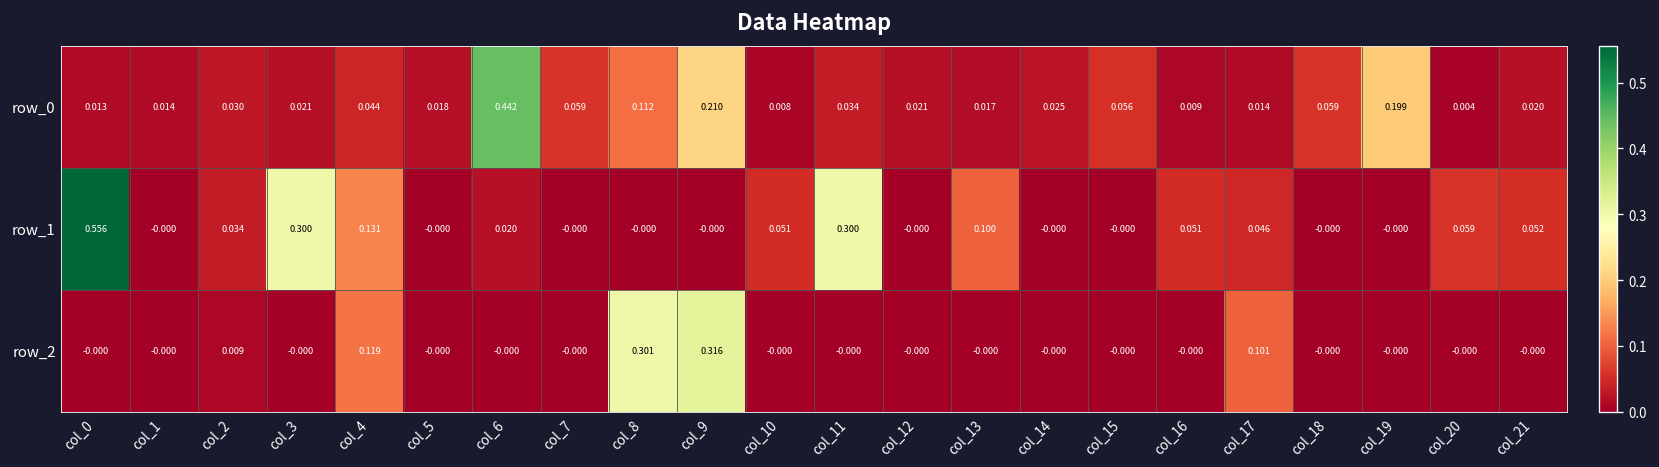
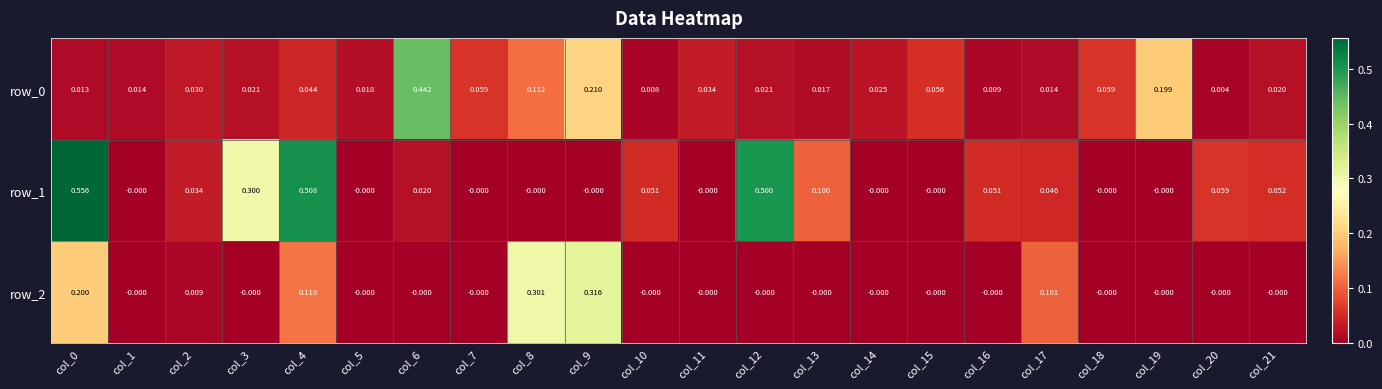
  {
    "row_0": {
      "col_0": 0.013,
      "col_1": 0.014,
      "col_2": 0.030,
      "col_3": 0.021,
      "col_4": 0.044,
      "col_5": 0.018,
      "col_6": 0.442,
      "col_7": 0.059,
      "col_8": 0.112,
      "col_9": 0.210,
      "col_10": 0.008,
      "col_11": 0.034,
      "col_12": 0.021,
      "col_13": 0.017,
      "col_14": 0.025,
      "col_15": 0.056,
      "col_16": 0.009,
      "col_17": 0.014,
      "col_18": 0.059,
      "col_19": 0.199,
      "col_20": 0.004,
      "col_21": 0.020
    },
    "row_1": {
      "col_0": 0.556,
      "col_1": -0.000,
      "col_2": 0.034,
      "col_3": 0.300,
-     "col_4": 0.131,
+     "col_4": 0.508,
      "col_5": -0.000,
      "col_6": 0.020,
      "col_7": -0.000,
      "col_8": -0.000,
      "col_9": -0.000,
      "col_10": 0.051,
-     "col_11": 0.300,
-     "col_12": -0.000,
+     "col_11": -0.000,
+     "col_12": 0.500,
      "col_13": 0.100,
      "col_14": -0.000,
      "col_15": -0.000,
      "col_16": 0.051,
      "col_17": 0.046,
      "col_18": -0.000,
      "col_19": -0.000,
      "col_20": 0.059,
      "col_21": 0.052
    },
    "row_2": {
-     "col_0": -0.000,
+     "col_0": 0.200,
      "col_1": -0.000,
      "col_2": 0.009,
      "col_3": -0.000,
      "col_4": 0.119,
      "col_5": -0.000,
      "col_6": -0.000,
      "col_7": -0.000,
      "col_8": 0.301,
      "col_9": 0.316,
      "col_10": -0.000,
      "col_11": -0.000,
      "col_12": -0.000,
      "col_13": -0.000,
      "col_14": -0.000,
      "col_15": -0.000,
      "col_16": -0.000,
      "col_17": 0.101,
      "col_18": -0.000,
      "col_19": -0.000,
      "col_20": -0.000,
      "col_21": -0.000
    }
  }
